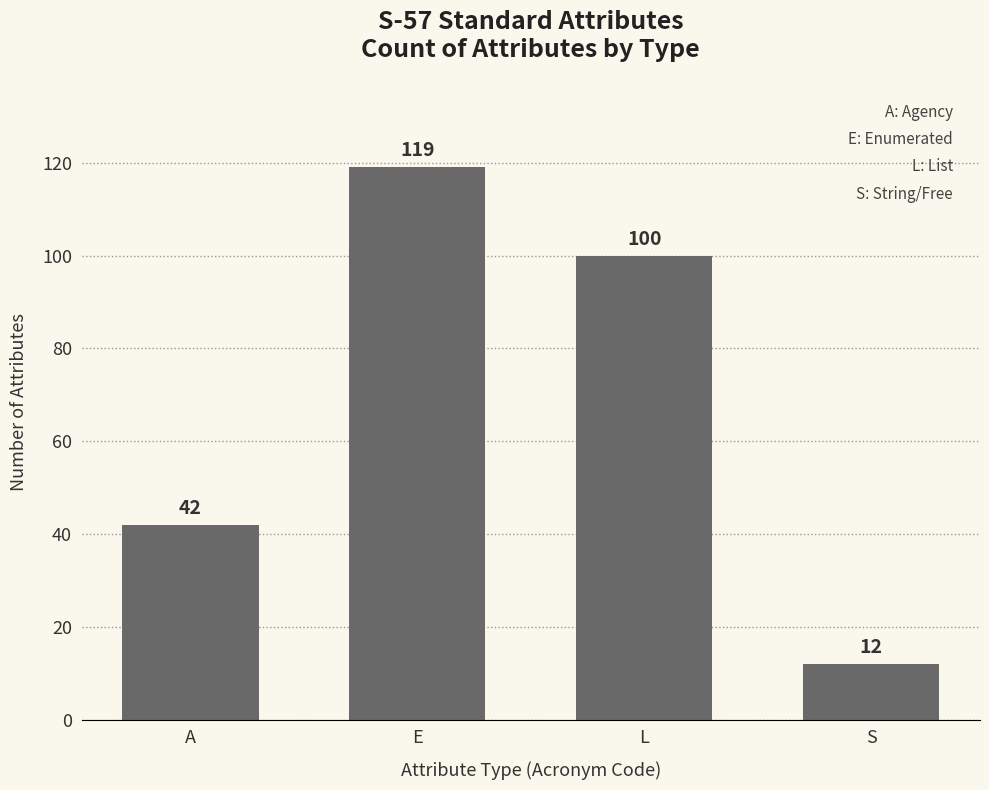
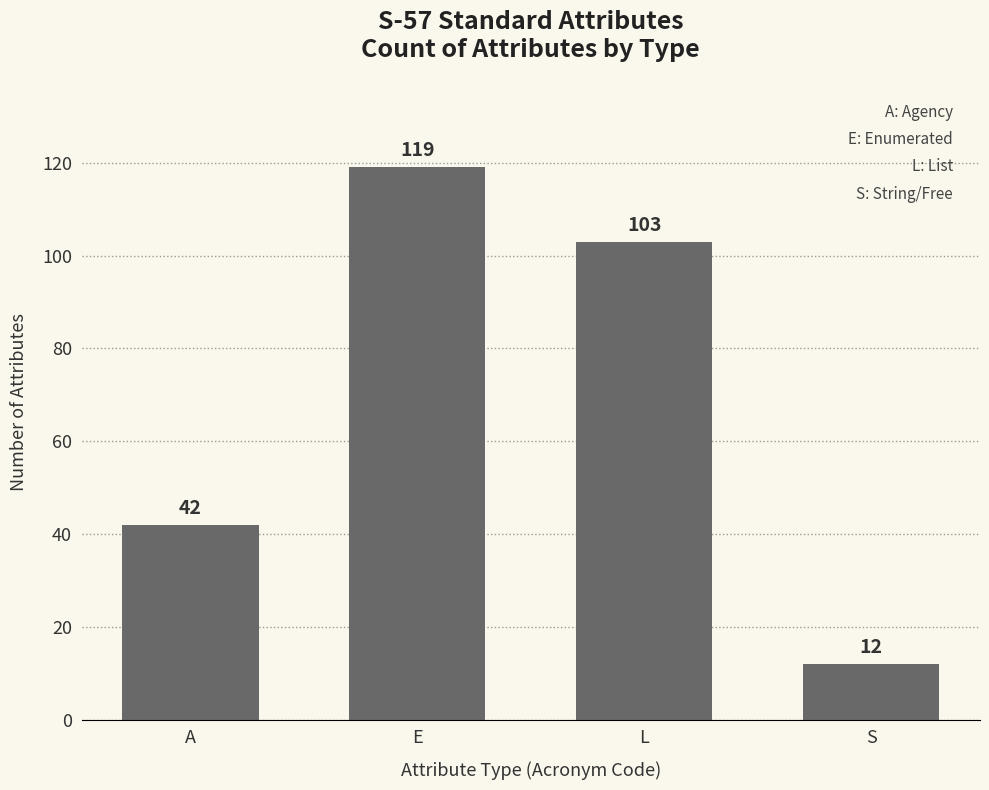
  {
    "A": 42,
    "E": 119,
-   "L": 100,
+   "L": 103,
    "S": 12
  }
